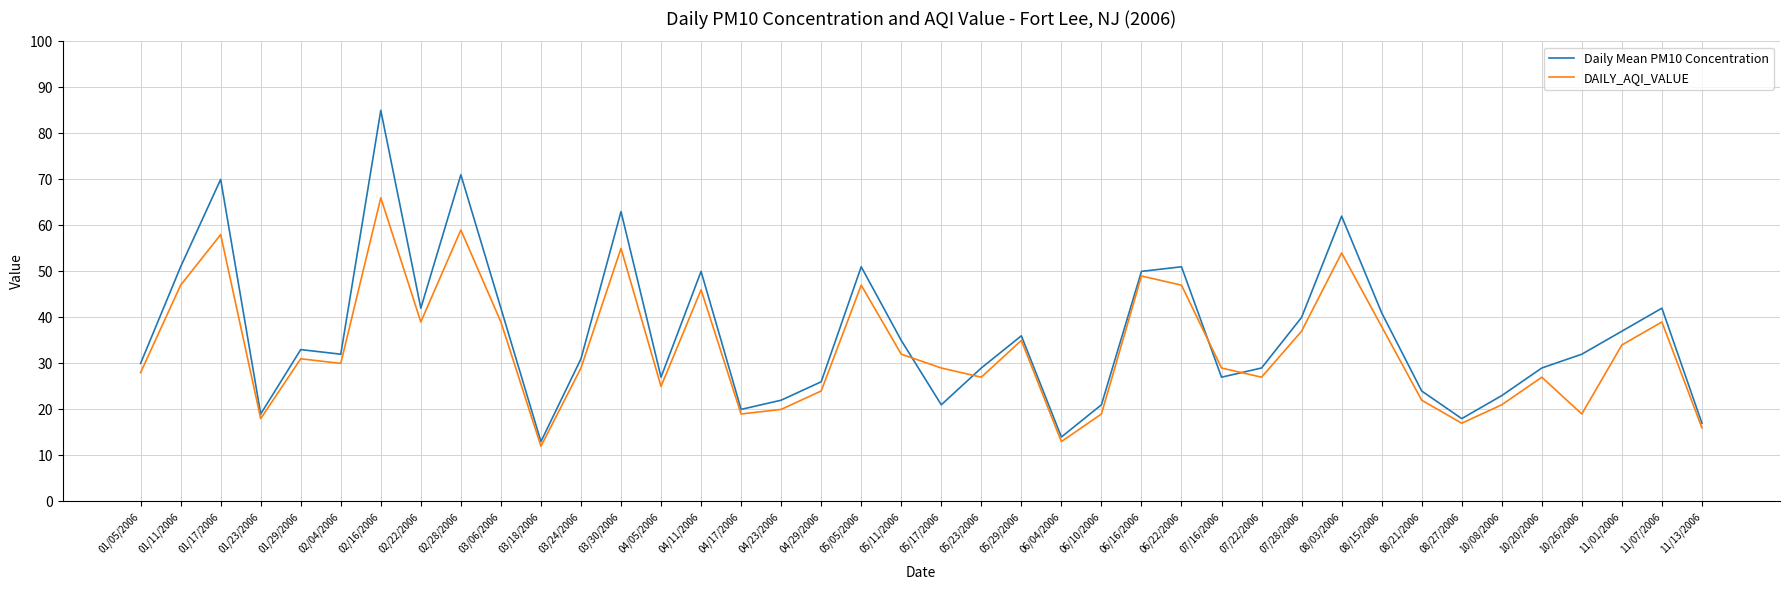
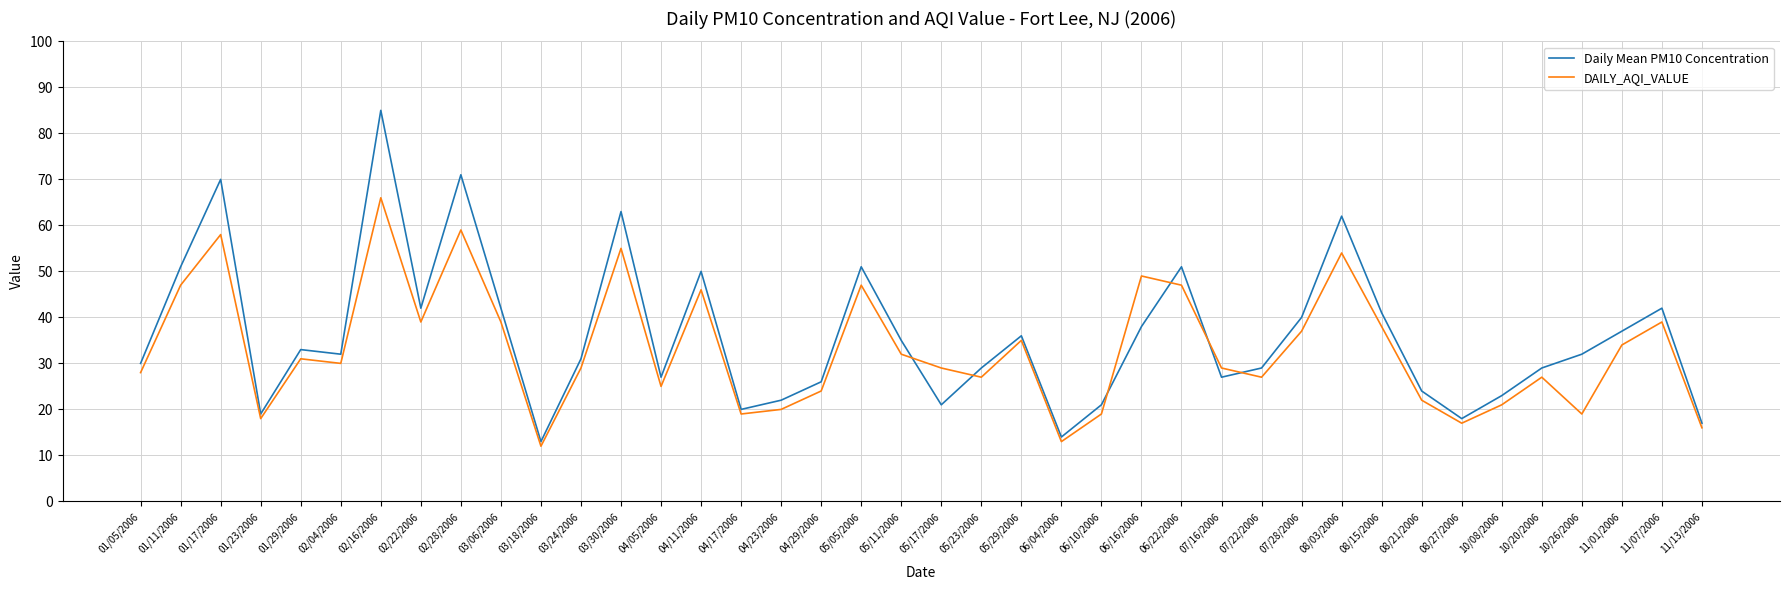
  {
    "Daily Mean PM10 Concentration": {
      "01/05/2006": 30,
      "01/11/2006": 51,
      "01/17/2006": 70,
      "01/23/2006": 19,
      "01/29/2006": 33,
      "02/04/2006": 32,
      "02/16/2006": 85,
      "02/22/2006": 42,
      "02/28/2006": 71,
      "03/06/2006": 42,
      "03/18/2006": 13,
      "03/24/2006": 31,
      "03/30/2006": 63,
      "04/05/2006": 27,
      "04/11/2006": 50,
      "04/17/2006": 20,
      "04/23/2006": 22,
      "04/29/2006": 26,
      "05/05/2006": 51,
      "05/11/2006": 35,
      "05/17/2006": 21,
      "05/23/2006": 29,
      "05/29/2006": 36,
      "06/04/2006": 14,
      "06/10/2006": 21,
-     "06/16/2006": 50,
+     "06/16/2006": 38,
      "06/22/2006": 51,
      "07/16/2006": 27,
      "07/22/2006": 29,
      "07/28/2006": 40,
      "08/03/2006": 62,
      "08/15/2006": 41,
      "08/21/2006": 24,
      "08/27/2006": 18,
      "10/08/2006": 23,
      "10/20/2006": 29,
      "10/26/2006": 32,
      "11/01/2006": 37,
      "11/07/2006": 42,
      "11/13/2006": 17
    },
    "DAILY_AQI_VALUE": {
      "01/05/2006": 28,
      "01/11/2006": 47,
      "01/17/2006": 58,
      "01/23/2006": 18,
      "01/29/2006": 31,
      "02/04/2006": 30,
      "02/16/2006": 66,
      "02/22/2006": 39,
      "02/28/2006": 59,
      "03/06/2006": 39,
      "03/18/2006": 12,
      "03/24/2006": 29,
      "03/30/2006": 55,
      "04/05/2006": 25,
      "04/11/2006": 46,
      "04/17/2006": 19,
      "04/23/2006": 20,
      "04/29/2006": 24,
      "05/05/2006": 47,
      "05/11/2006": 32,
      "05/17/2006": 29,
      "05/23/2006": 27,
      "05/29/2006": 35,
      "06/04/2006": 13,
      "06/10/2006": 19,
      "06/16/2006": 49,
      "06/22/2006": 47,
      "07/16/2006": 29,
      "07/22/2006": 27,
      "07/28/2006": 37,
      "08/03/2006": 54,
      "08/15/2006": 38,
      "08/21/2006": 22,
      "08/27/2006": 17,
      "10/08/2006": 21,
      "10/20/2006": 27,
      "10/26/2006": 19,
      "11/01/2006": 34,
      "11/07/2006": 39,
      "11/13/2006": 16
    }
  }
